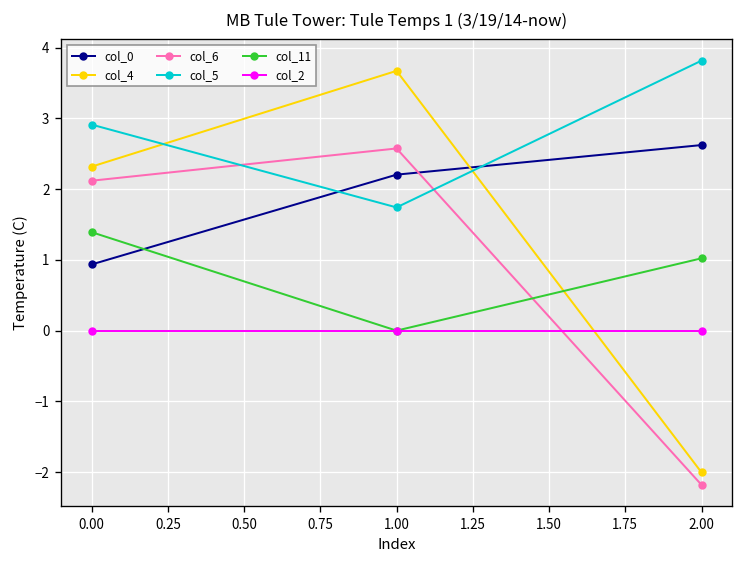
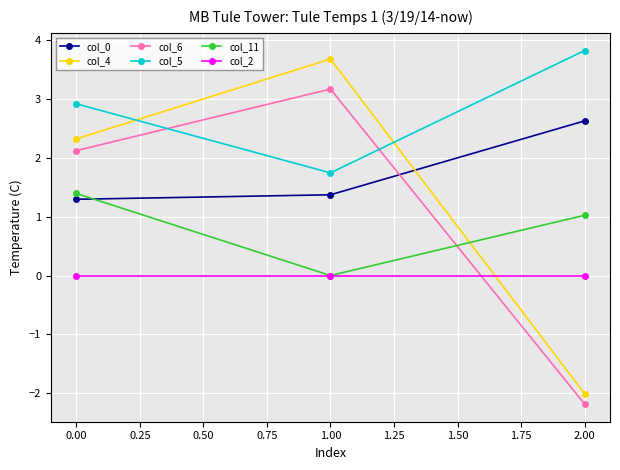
  {
    "col_0": {
-     "0.00": 0.9,
-     "1.00": 2.2,
+     "0.00": 1.3,
+     "1.00": 1.4,
      "2.00": 2.6
    },
    "col_4": {
      "0.00": 2.3,
      "1.00": 3.7,
      "2.00": -2.0
    },
    "col_6": {
      "0.00": 2.1,
-     "1.00": 2.6,
+     "1.00": 3.2,
      "2.00": -2.2
    },
    "col_5": {
      "0.00": 2.9,
      "1.00": 1.7,
      "2.00": 3.8
    },
    "col_11": {
      "0.00": 1.4,
      "2.00": 1.0
    },
    "col_2": {
      "0.00": 0.0,
      "2.00": 0.0
    }
  }
